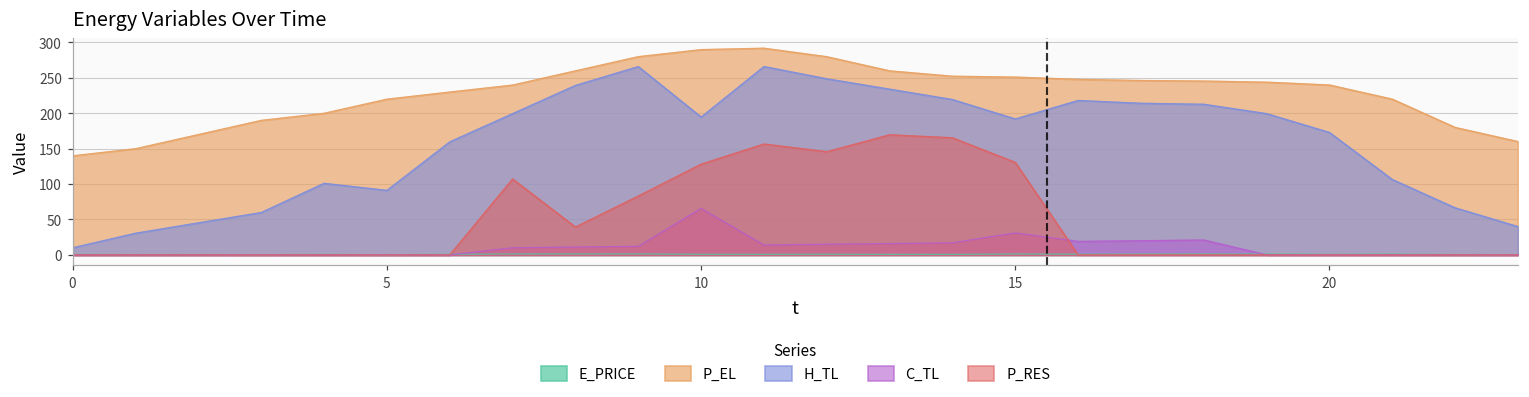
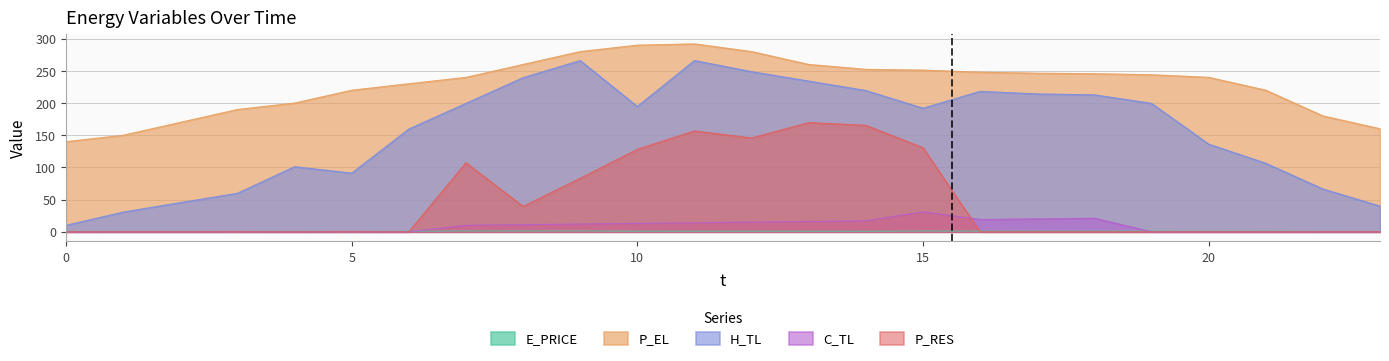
  {
    "E_PRICE": {
      "10": 0,
      "15": 0
    },
    "H_TL": {
      "0": 10,
      "5": 90,
      "10": 190,
      "15": 190,
-     "20": 170
+     "20": 140
    },
    "C_TL": {
-     "10": 70,
+     "10": 10,
      "15": 30
    }
  }
